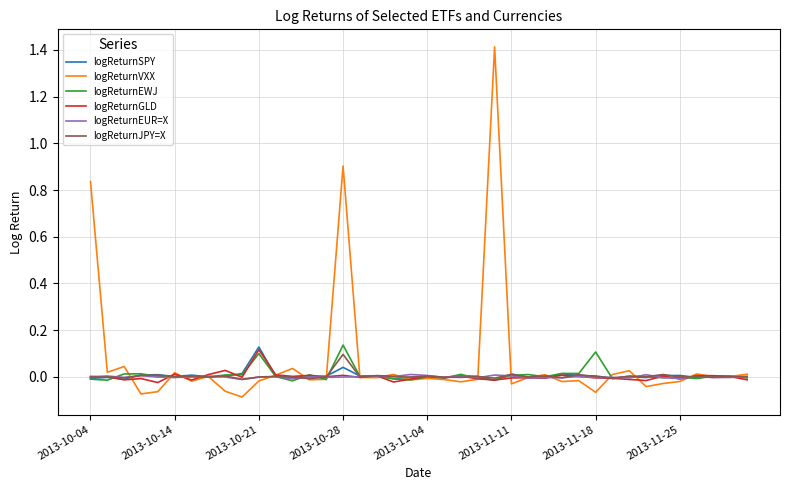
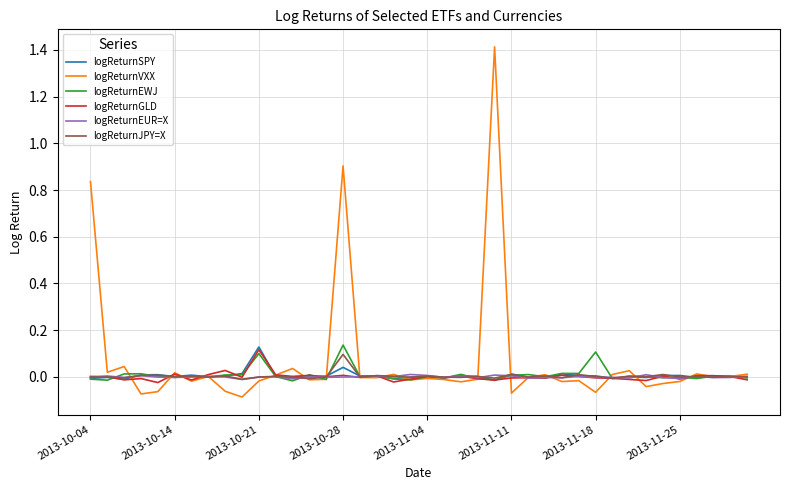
  {
    "logReturnSPY": {
      "2013-10-21": 0.13,
      "2013-10-28": 0.04
    },
    "logReturnVXX": {
      "2013-10-04": 0.84,
      "2013-10-21": -0.02,
      "2013-10-28": 0.90,
-     "2013-11-11": -0.03,
+     "2013-11-11": -0.07,
      "2013-11-18": -0.07
    },
    "logReturnEWJ": {
      "2013-10-21": 0.10,
      "2013-10-28": 0.14,
      "2013-11-18": 0.11
    },
    "logReturnGLD": {
      "2013-10-21": 0.12
    },
    "logReturnJPY=X": {
      "2013-10-28": 0.10
    }
  }
